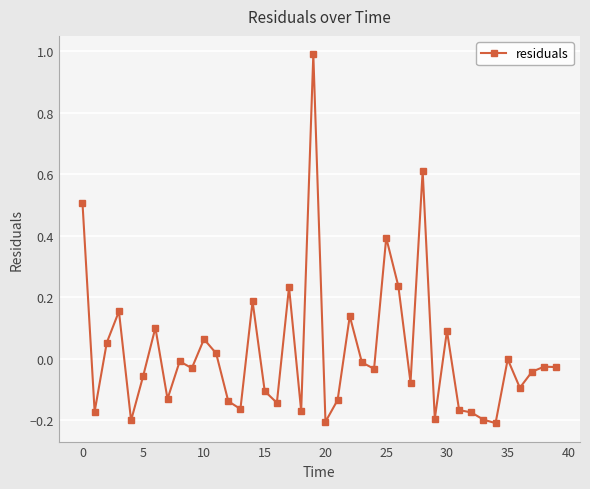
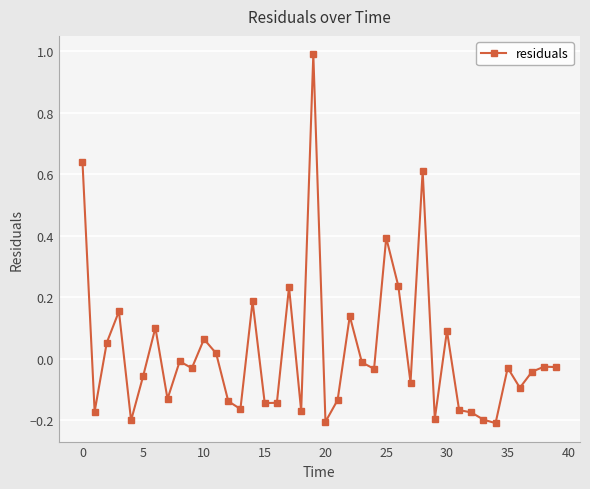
  {
-   "0": 0.51,
+   "0": 0.64,
    "5": -0.05,
    "10": 0.06,
-   "15": -0.10,
+   "15": -0.14,
    "20": -0.20,
    "25": 0.39,
    "30": 0.09,
-   "35": 0.00
+   "35": -0.03
  }
